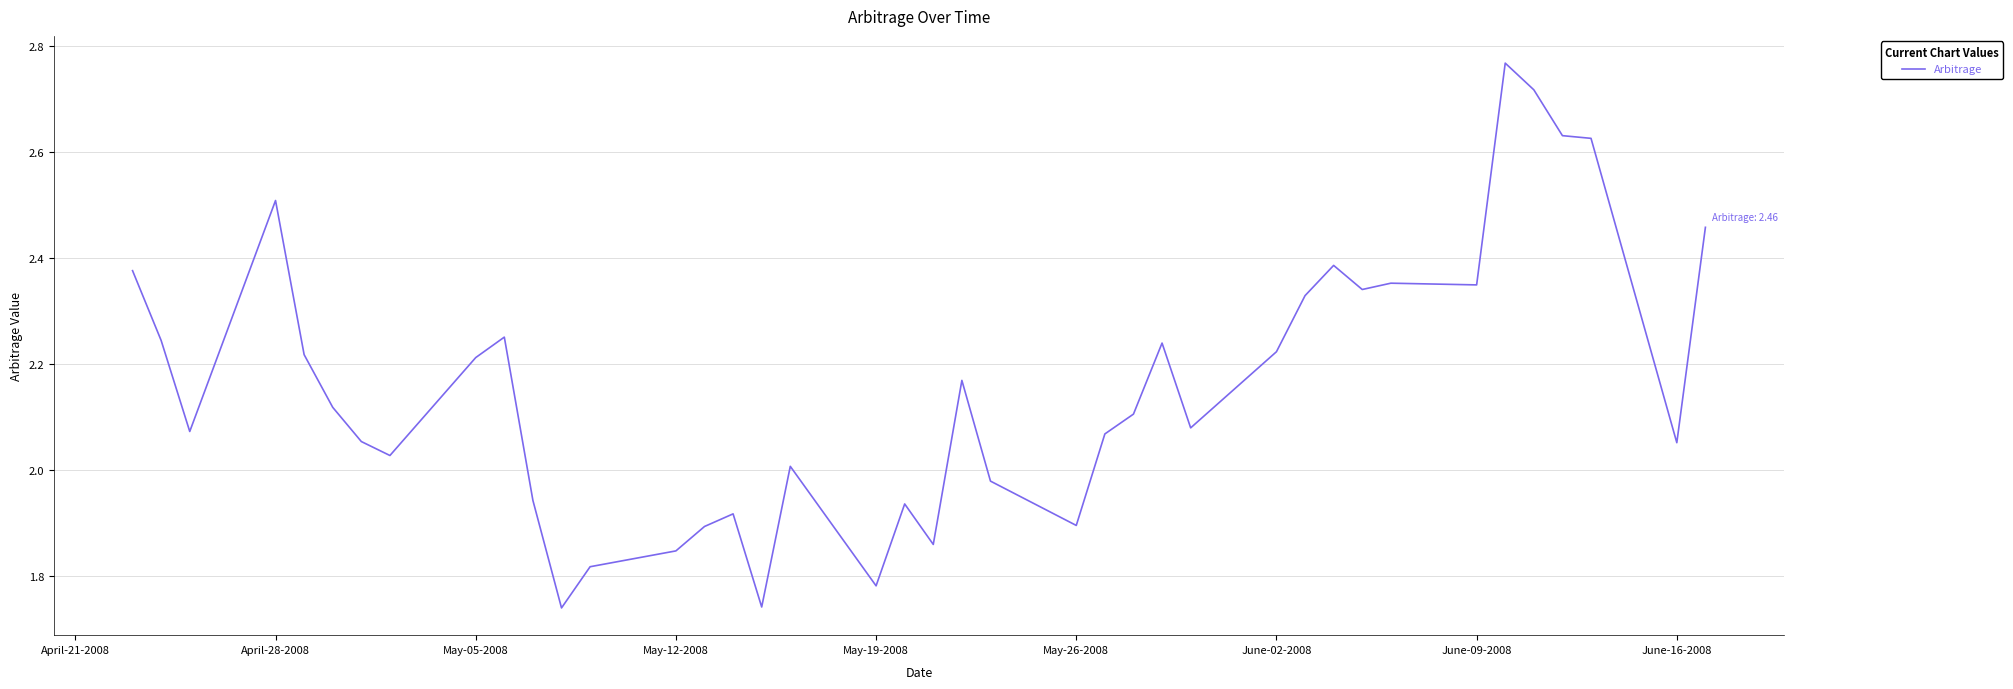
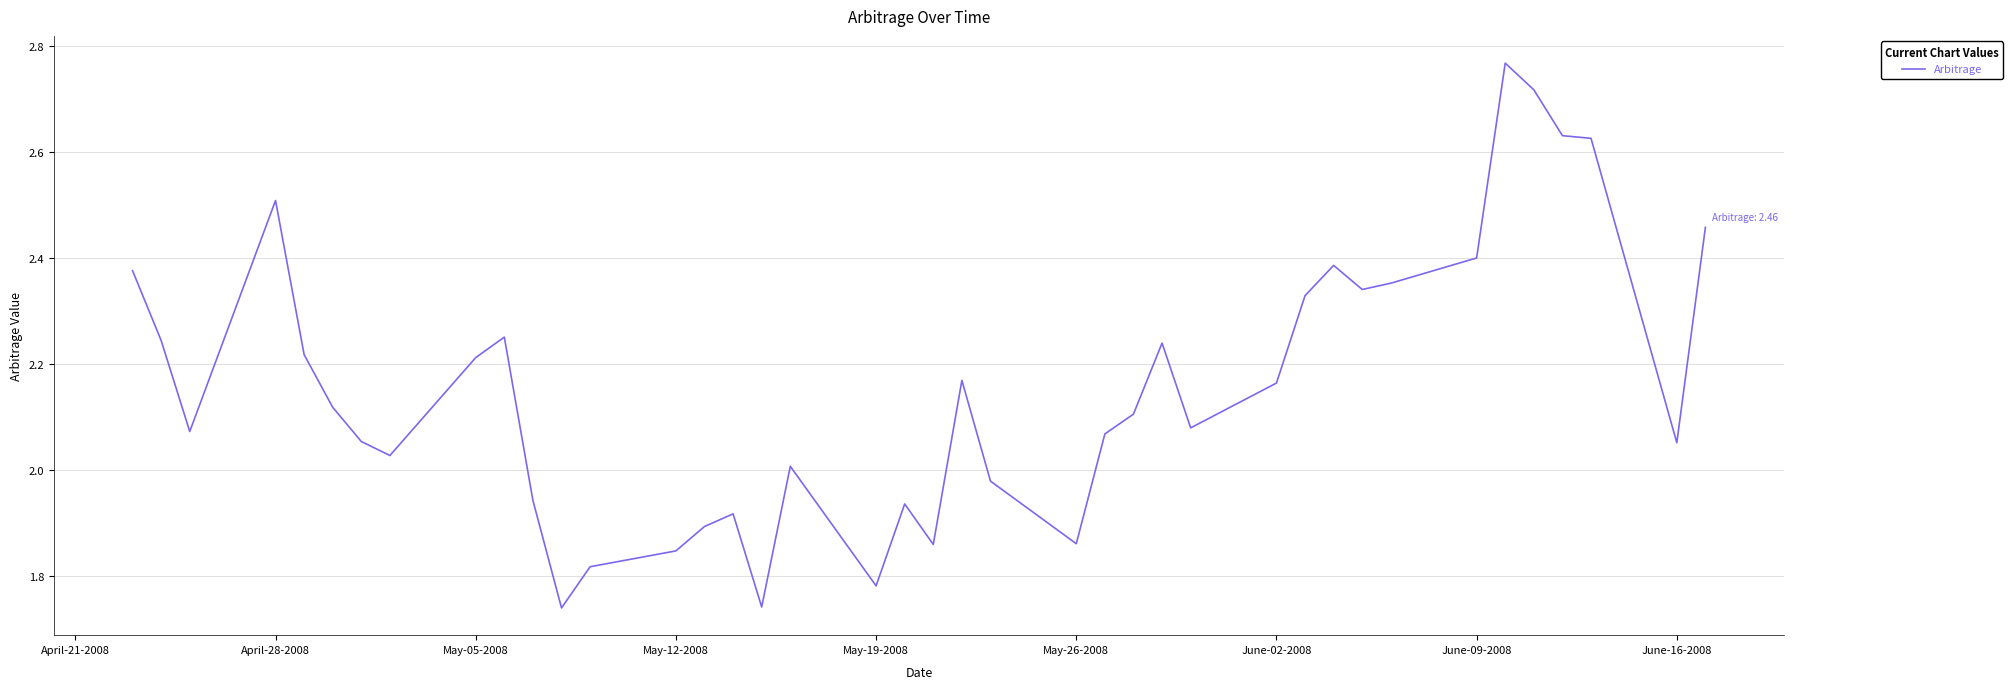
  {
    "April-28-2008": 2.51,
    "May-05-2008": 2.21,
    "May-12-2008": 1.85,
    "May-19-2008": 1.78,
-   "May-26-2008": 1.90,
-   "June-02-2008": 2.22,
-   "June-09-2008": 2.35,
+   "May-26-2008": 1.86,
+   "June-02-2008": 2.16,
+   "June-09-2008": 2.40,
    "June-16-2008": 2.05
  }
